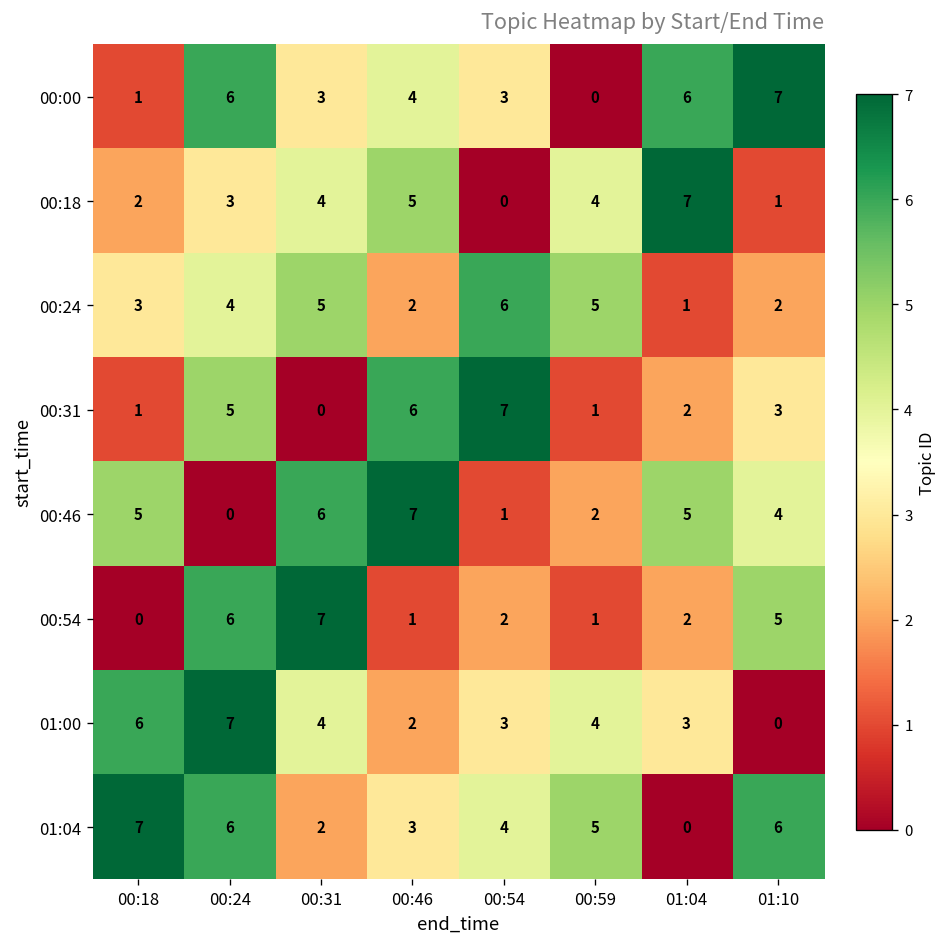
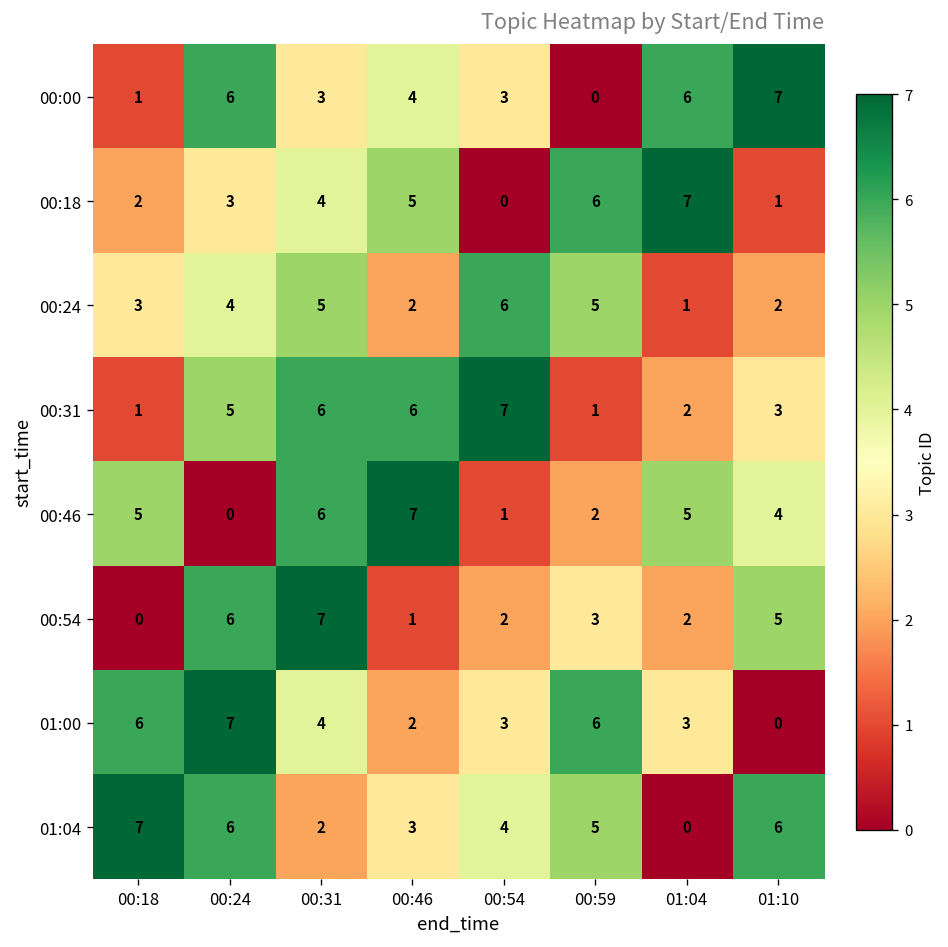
  {
    "00:00": {
      "00:18": 1,
      "00:24": 6,
      "00:31": 3,
      "00:46": 4,
      "00:54": 3,
      "00:59": 0,
      "01:04": 6,
      "01:10": 7
    },
    "00:18": {
      "00:18": 2,
      "00:24": 3,
      "00:31": 4,
      "00:46": 5,
      "00:54": 0,
-     "00:59": 4,
+     "00:59": 6,
      "01:04": 7,
      "01:10": 1
    },
    "00:24": {
      "00:18": 3,
      "00:24": 4,
      "00:31": 5,
      "00:46": 2,
      "00:54": 6,
      "00:59": 5,
      "01:04": 1,
      "01:10": 2
    },
    "00:31": {
      "00:18": 1,
      "00:24": 5,
-     "00:31": 0,
+     "00:31": 6,
      "00:46": 6,
      "00:54": 7,
      "00:59": 1,
      "01:04": 2,
      "01:10": 3
    },
    "00:46": {
      "00:18": 5,
      "00:24": 0,
      "00:31": 6,
      "00:46": 7,
      "00:54": 1,
      "00:59": 2,
      "01:04": 5,
      "01:10": 4
    },
    "00:54": {
      "00:18": 0,
      "00:24": 6,
      "00:31": 7,
      "00:46": 1,
      "00:54": 2,
-     "00:59": 1,
+     "00:59": 3,
      "01:04": 2,
      "01:10": 5
    },
    "01:00": {
      "00:18": 6,
      "00:24": 7,
      "00:31": 4,
      "00:46": 2,
      "00:54": 3,
-     "00:59": 4,
+     "00:59": 6,
      "01:04": 3,
      "01:10": 0
    },
    "01:04": {
      "00:18": 7,
      "00:24": 6,
      "00:31": 2,
      "00:46": 3,
      "00:54": 4,
      "00:59": 5,
      "01:04": 0,
      "01:10": 6
    }
  }
